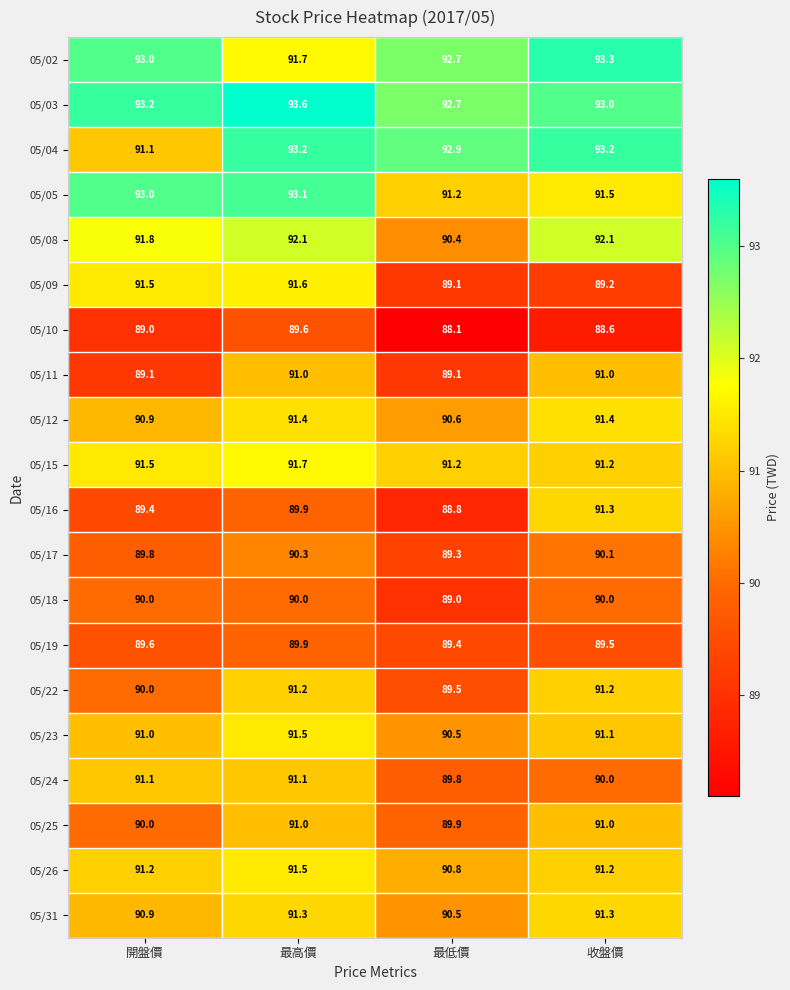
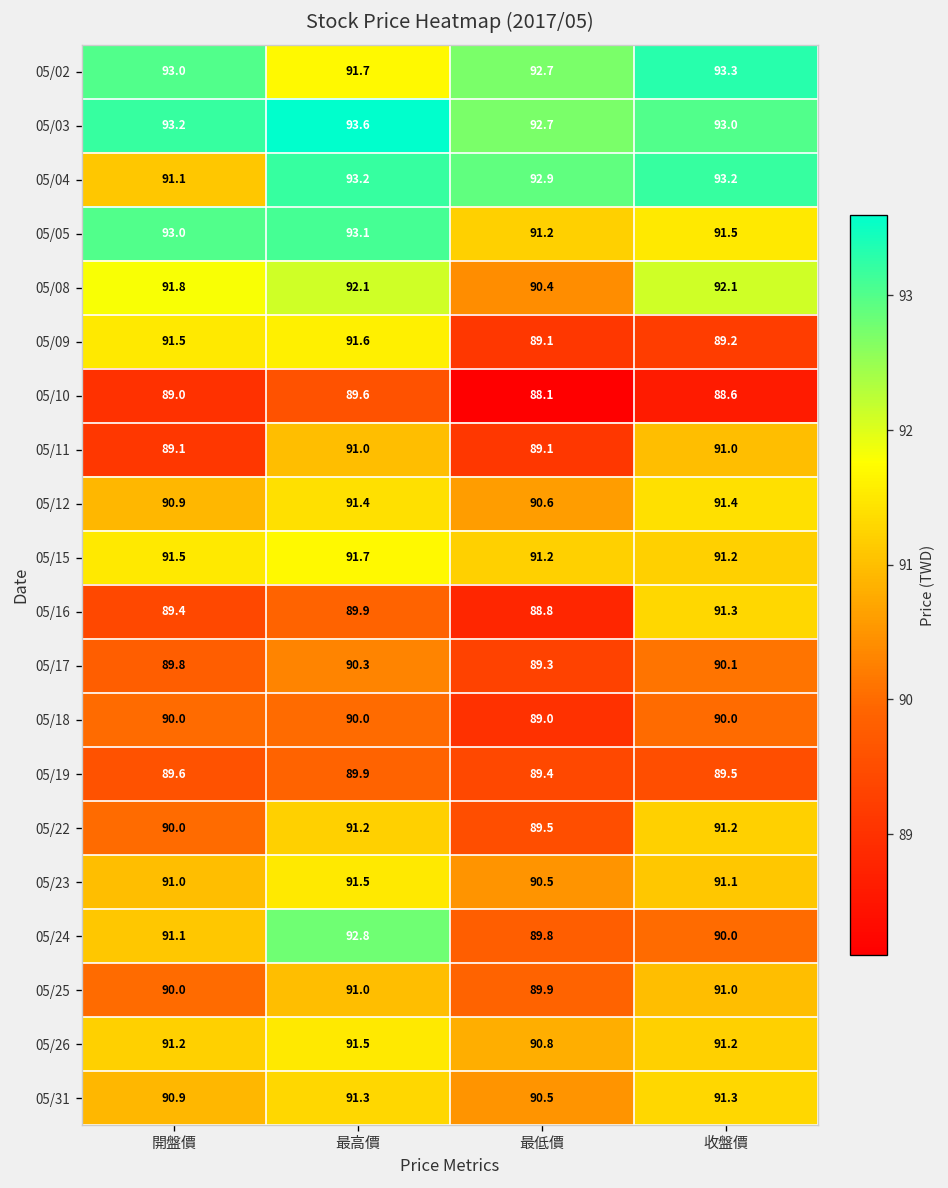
  {
    "05/02": {
      "開盤價": 93.0,
      "最高價": 91.7,
      "最低價": 92.7,
      "收盤價": 93.3
    },
    "05/03": {
      "開盤價": 93.2,
      "最高價": 93.6,
      "最低價": 92.7,
      "收盤價": 93.0
    },
    "05/04": {
      "開盤價": 91.1,
      "最高價": 93.2,
      "最低價": 92.9,
      "收盤價": 93.2
    },
    "05/05": {
      "開盤價": 93.0,
      "最高價": 93.1,
      "最低價": 91.2,
      "收盤價": 91.5
    },
    "05/08": {
      "開盤價": 91.8,
      "最高價": 92.1,
      "最低價": 90.4,
      "收盤價": 92.1
    },
    "05/09": {
      "開盤價": 91.5,
      "最高價": 91.6,
      "最低價": 89.1,
      "收盤價": 89.2
    },
    "05/10": {
      "開盤價": 89.0,
      "最高價": 89.6,
      "最低價": 88.1,
      "收盤價": 88.6
    },
    "05/11": {
      "開盤價": 89.1,
      "最高價": 91.0,
      "最低價": 89.1,
      "收盤價": 91.0
    },
    "05/12": {
      "開盤價": 90.9,
      "最高價": 91.4,
      "最低價": 90.6,
      "收盤價": 91.4
    },
    "05/15": {
      "開盤價": 91.5,
      "最高價": 91.7,
      "最低價": 91.2,
      "收盤價": 91.2
    },
    "05/16": {
      "開盤價": 89.4,
      "最高價": 89.9,
      "最低價": 88.8,
      "收盤價": 91.3
    },
    "05/17": {
      "開盤價": 89.8,
      "最高價": 90.3,
      "最低價": 89.3,
      "收盤價": 90.1
    },
    "05/18": {
      "開盤價": 90.0,
      "最高價": 90.0,
      "最低價": 89.0,
      "收盤價": 90.0
    },
    "05/19": {
      "開盤價": 89.6,
      "最高價": 89.9,
      "最低價": 89.4,
      "收盤價": 89.5
    },
    "05/22": {
      "開盤價": 90.0,
      "最高價": 91.2,
      "最低價": 89.5,
      "收盤價": 91.2
    },
    "05/23": {
      "開盤價": 91.0,
      "最高價": 91.5,
      "最低價": 90.5,
      "收盤價": 91.1
    },
    "05/24": {
      "開盤價": 91.1,
-     "最高價": 91.1,
+     "最高價": 92.8,
      "最低價": 89.8,
      "收盤價": 90.0
    },
    "05/25": {
      "開盤價": 90.0,
      "最高價": 91.0,
      "最低價": 89.9,
      "收盤價": 91.0
    },
    "05/26": {
      "開盤價": 91.2,
      "最高價": 91.5,
      "最低價": 90.8,
      "收盤價": 91.2
    },
    "05/31": {
      "開盤價": 90.9,
      "最高價": 91.3,
      "最低價": 90.5,
      "收盤價": 91.3
    }
  }
